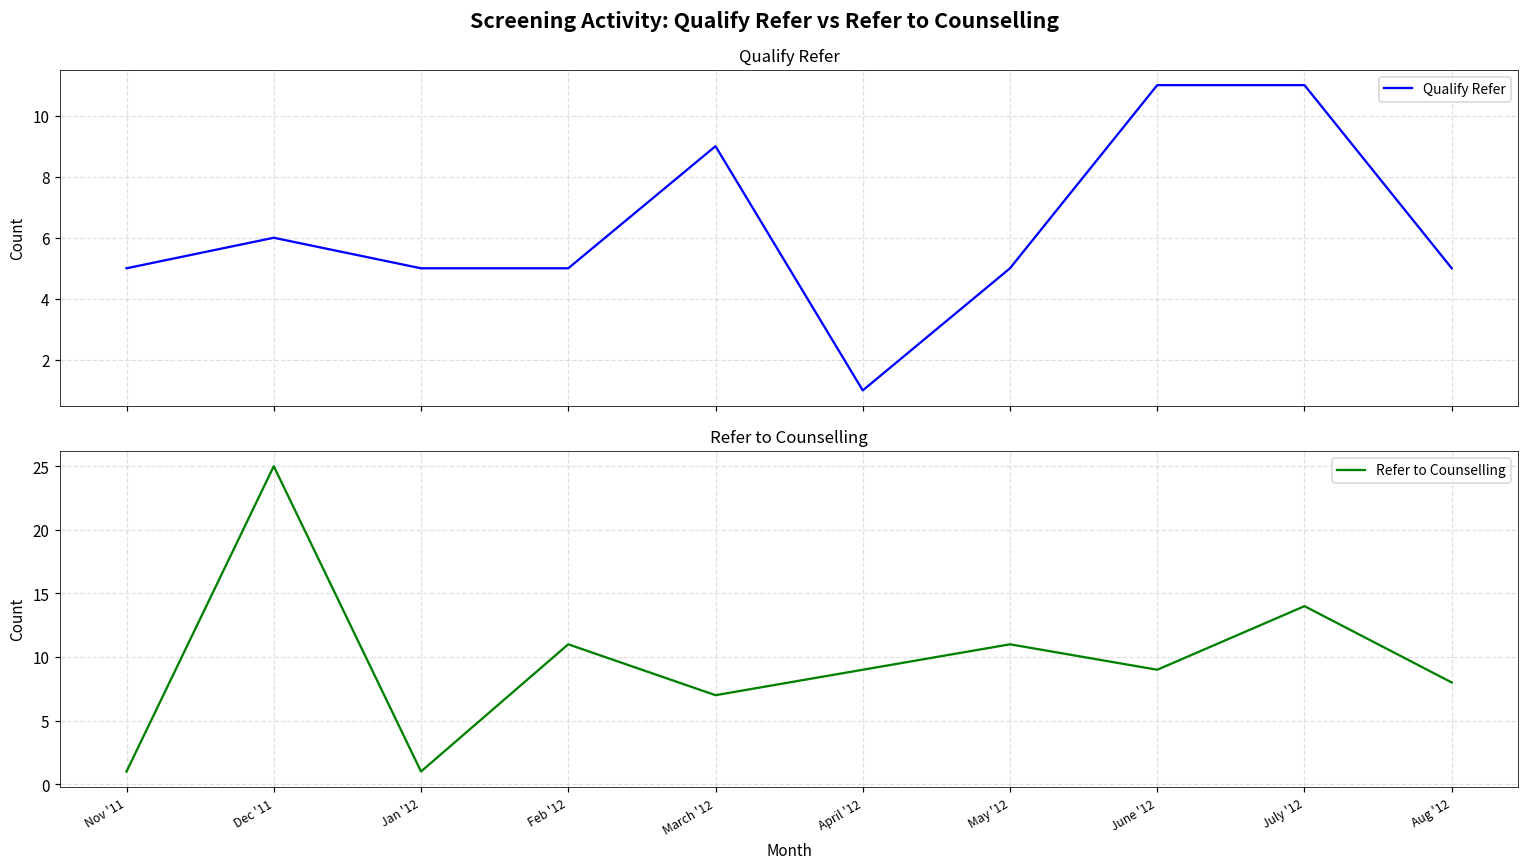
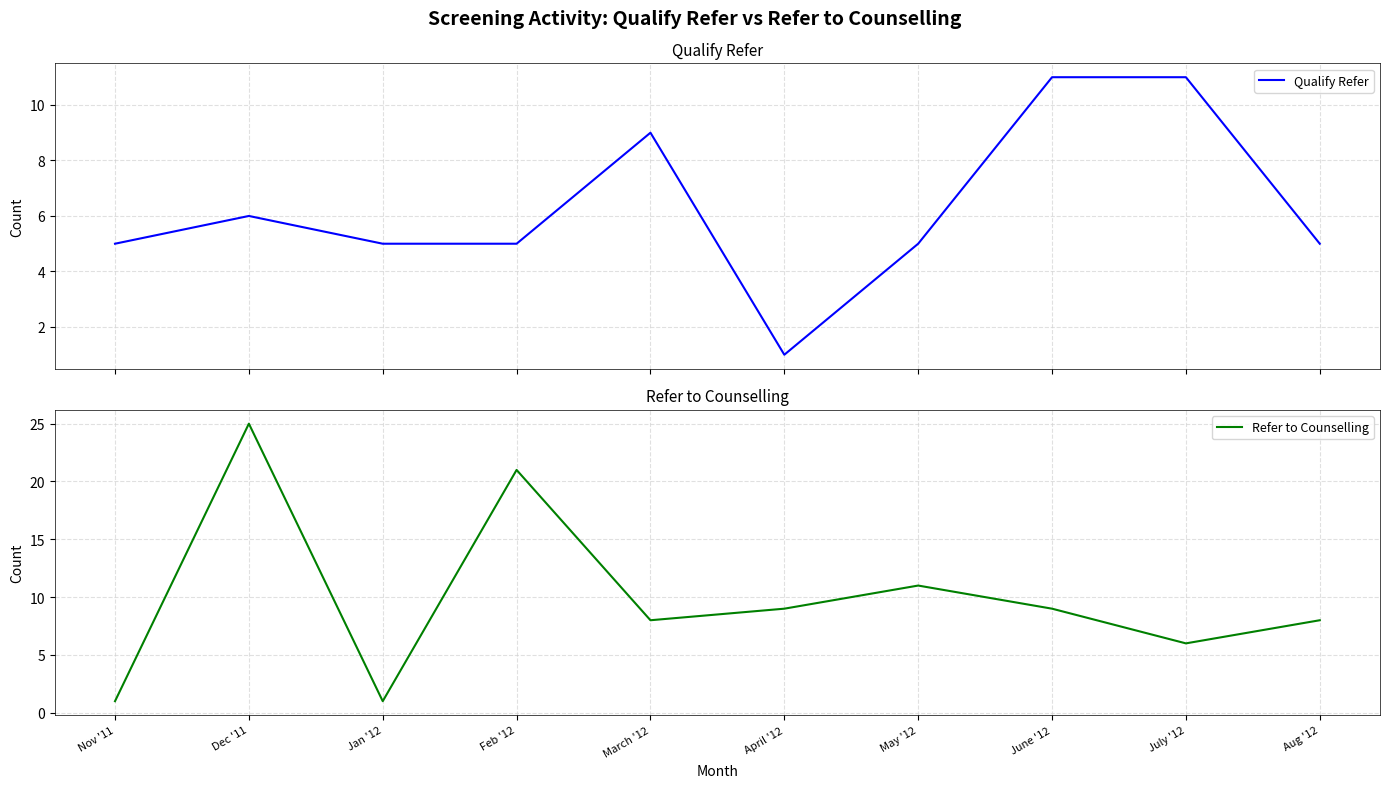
  {
    "Refer to Counselling": {
      "Nov '11": 1,
      "Dec '11": 25,
      "Jan '12": 1,
-     "Feb '12": 11,
-     "March '12": 7,
+     "Feb '12": 21,
+     "March '12": 8,
      "April '12": 9,
      "May '12": 11,
      "June '12": 9,
-     "July '12": 14,
+     "July '12": 6,
      "Aug '12": 8
    }
  }
